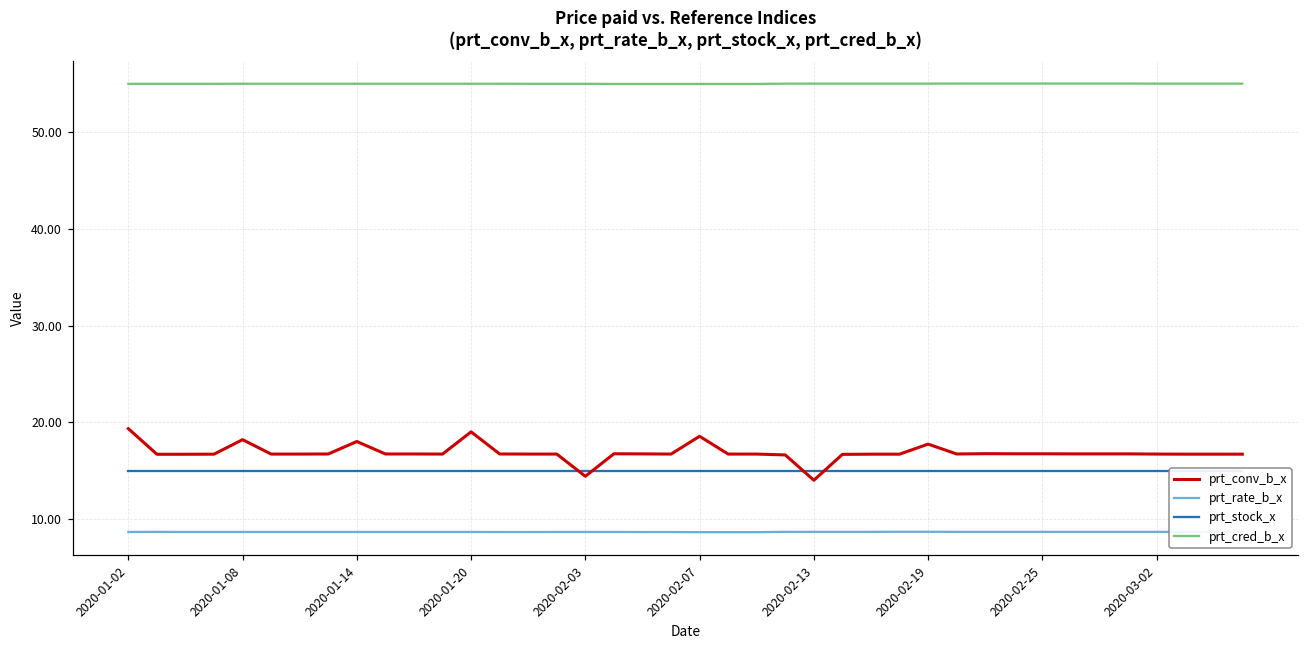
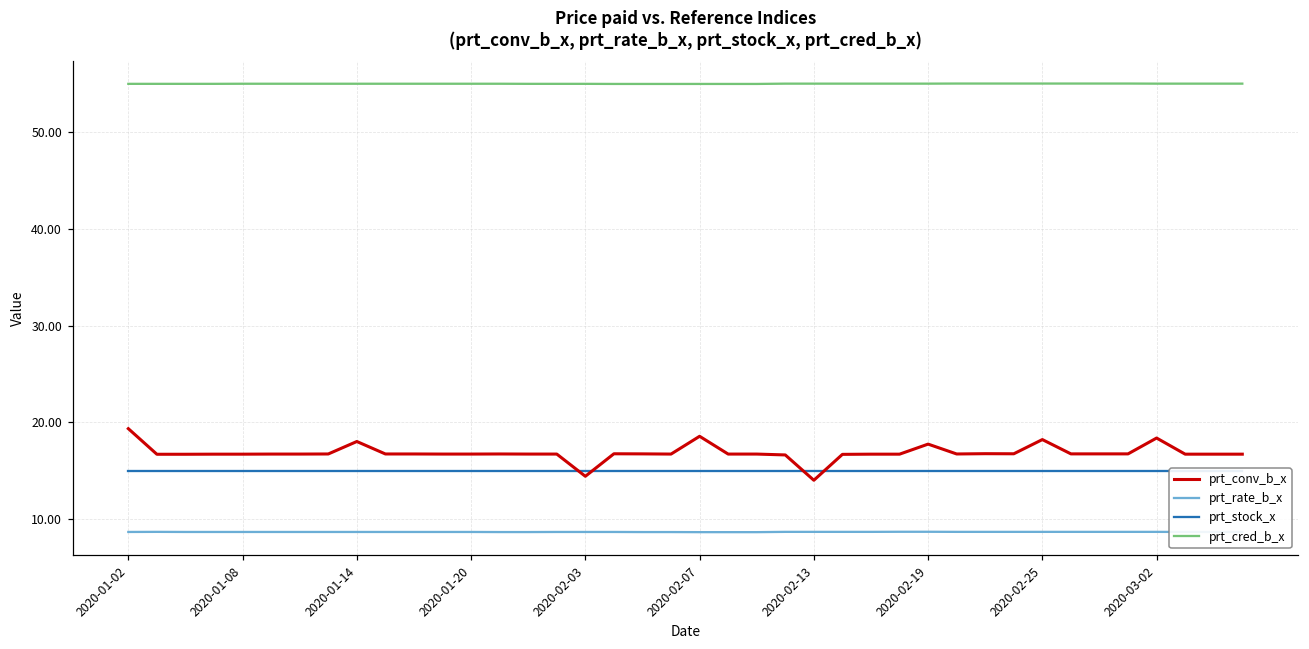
  {
    "prt_conv_b_x": {
      "2020-01-02": 19,
-     "2020-01-08": 18,
+     "2020-01-08": 17,
      "2020-01-14": 18,
-     "2020-01-20": 19,
+     "2020-01-20": 17,
      "2020-02-03": 14,
      "2020-02-07": 19,
      "2020-02-13": 14,
      "2020-02-19": 18,
-     "2020-02-25": 17,
-     "2020-03-02": 17
+     "2020-02-25": 18,
+     "2020-03-02": 18
    },
    "prt_rate_b_x": {
      "2020-01-02": 9,
      "2020-01-08": 9,
      "2020-01-14": 9,
      "2020-01-20": 9,
      "2020-02-03": 9,
      "2020-02-07": 9,
      "2020-02-13": 9,
      "2020-02-19": 9,
      "2020-02-25": 9,
      "2020-03-02": 9
    },
    "prt_stock_x": {
      "2020-01-02": 15,
      "2020-01-08": 15,
      "2020-01-14": 15,
      "2020-01-20": 15,
      "2020-02-03": 15,
      "2020-02-07": 15,
      "2020-02-13": 15,
      "2020-02-19": 15,
      "2020-02-25": 15,
      "2020-03-02": 15
    },
    "prt_cred_b_x": {
      "2020-01-02": 55,
      "2020-01-08": 55,
      "2020-01-14": 55,
      "2020-01-20": 55,
      "2020-02-03": 55,
      "2020-02-07": 55,
      "2020-02-13": 55,
      "2020-02-19": 55,
      "2020-02-25": 55,
      "2020-03-02": 55
    }
  }
